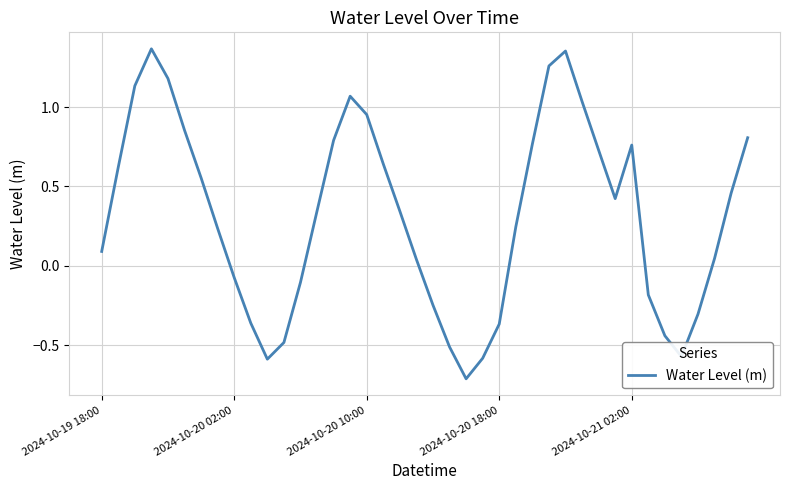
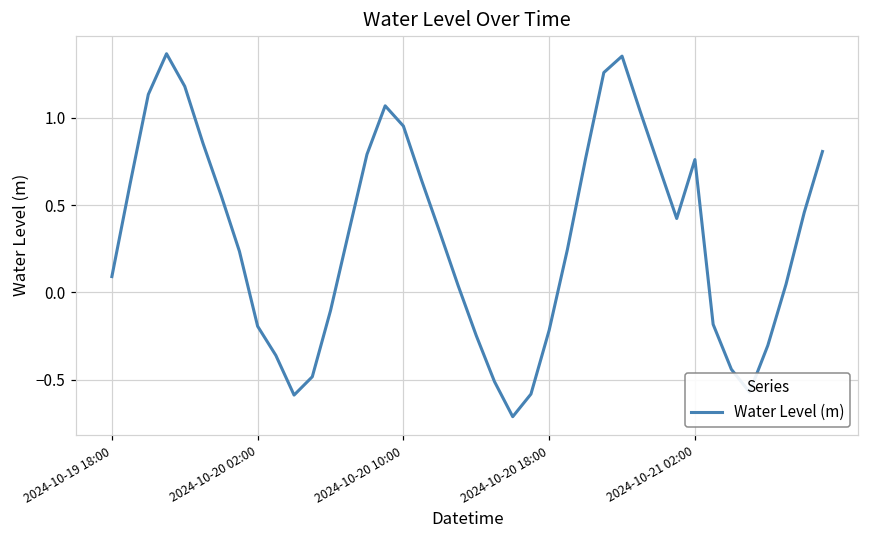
  {
    "2024-10-19 18:00": 0.09,
-   "2024-10-20 02:00": -0.07,
+   "2024-10-20 02:00": -0.19,
    "2024-10-20 10:00": 0.95,
-   "2024-10-20 18:00": -0.37,
+   "2024-10-20 18:00": -0.22,
    "2024-10-21 02:00": 0.76
  }
